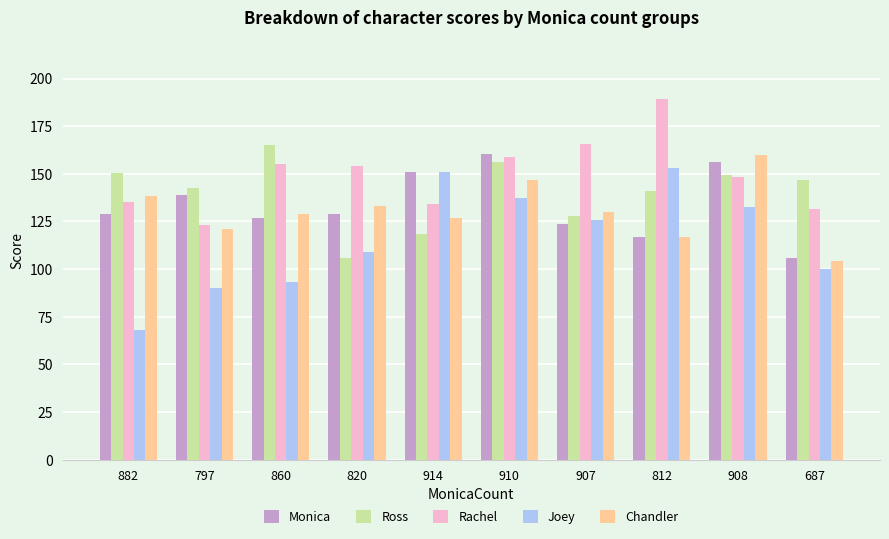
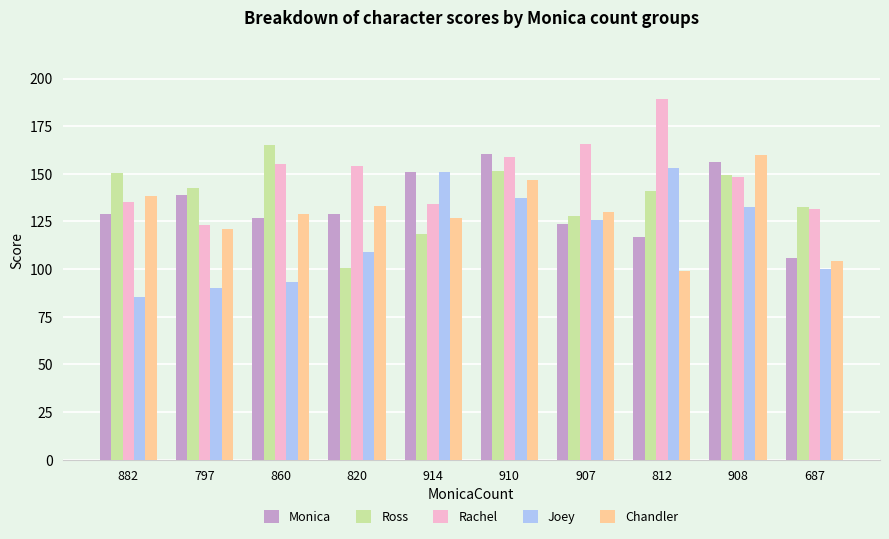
  {
    "Ross": {
      "882": 150,
      "797": 143,
      "860": 165,
-     "820": 106,
+     "820": 101,
      "914": 119,
-     "910": 156,
+     "910": 152,
      "907": 128,
      "812": 141,
      "908": 149,
-     "687": 147
+     "687": 133
    },
    "Joey": {
-     "882": 68,
+     "882": 85,
      "797": 90,
      "860": 93,
      "820": 109,
      "914": 151,
      "910": 137,
      "907": 126,
      "812": 153,
      "908": 133,
      "687": 100
    },
    "Chandler": {
      "882": 138,
      "797": 121,
      "860": 129,
      "820": 133,
      "914": 127,
      "910": 147,
      "907": 130,
-     "812": 117,
+     "812": 99,
      "908": 160,
      "687": 104
    }
  }
